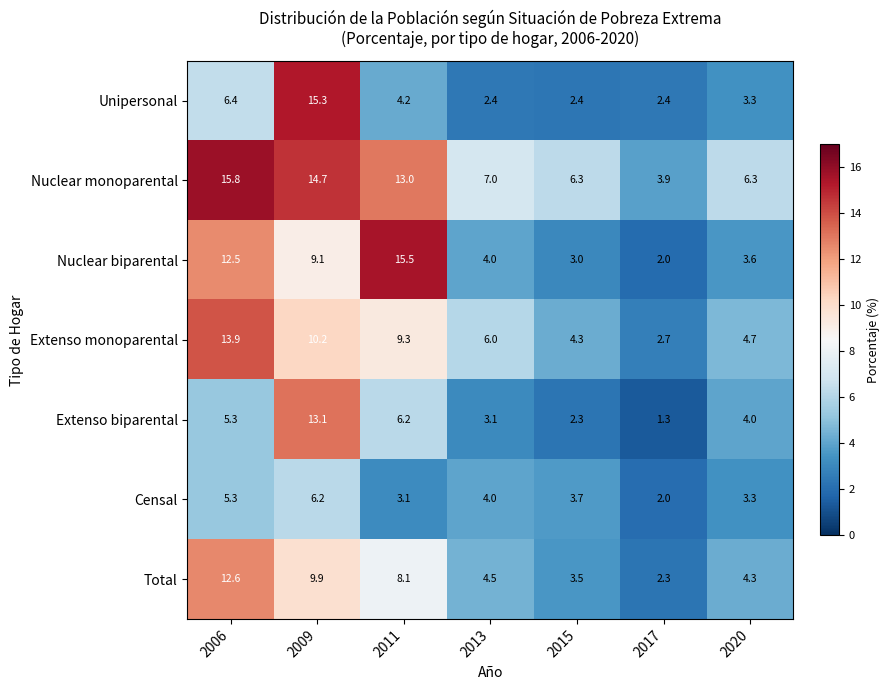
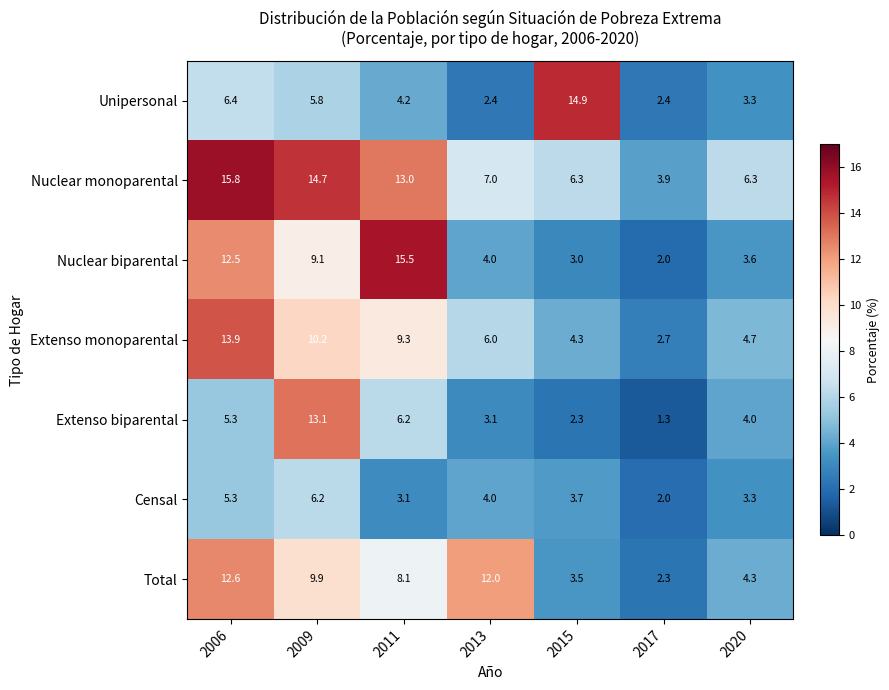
  {
    "Unipersonal": {
      "2006": 6.4,
-     "2009": 15.3,
+     "2009": 5.8,
      "2011": 4.2,
      "2013": 2.4,
-     "2015": 2.4,
+     "2015": 14.9,
      "2017": 2.4,
      "2020": 3.3
    },
    "Nuclear monoparental": {
      "2006": 15.8,
      "2009": 14.7,
      "2011": 13.0,
      "2013": 7.0,
      "2015": 6.3,
      "2017": 3.9,
      "2020": 6.3
    },
    "Nuclear biparental": {
      "2006": 12.5,
      "2009": 9.1,
      "2011": 15.5,
      "2013": 4.0,
      "2015": 3.0,
      "2017": 2.0,
      "2020": 3.6
    },
    "Extenso monoparental": {
      "2006": 13.9,
      "2009": 10.2,
      "2011": 9.3,
      "2013": 6.0,
      "2015": 4.3,
      "2017": 2.7,
      "2020": 4.7
    },
    "Extenso biparental": {
      "2006": 5.3,
      "2009": 13.1,
      "2011": 6.2,
      "2013": 3.1,
      "2015": 2.3,
      "2017": 1.3,
      "2020": 4.0
    },
    "Censal": {
      "2006": 5.3,
      "2009": 6.2,
      "2011": 3.1,
      "2013": 4.0,
      "2015": 3.7,
      "2017": 2.0,
      "2020": 3.3
    },
    "Total": {
      "2006": 12.6,
      "2009": 9.9,
      "2011": 8.1,
-     "2013": 4.5,
+     "2013": 12.0,
      "2015": 3.5,
      "2017": 2.3,
      "2020": 4.3
    }
  }
